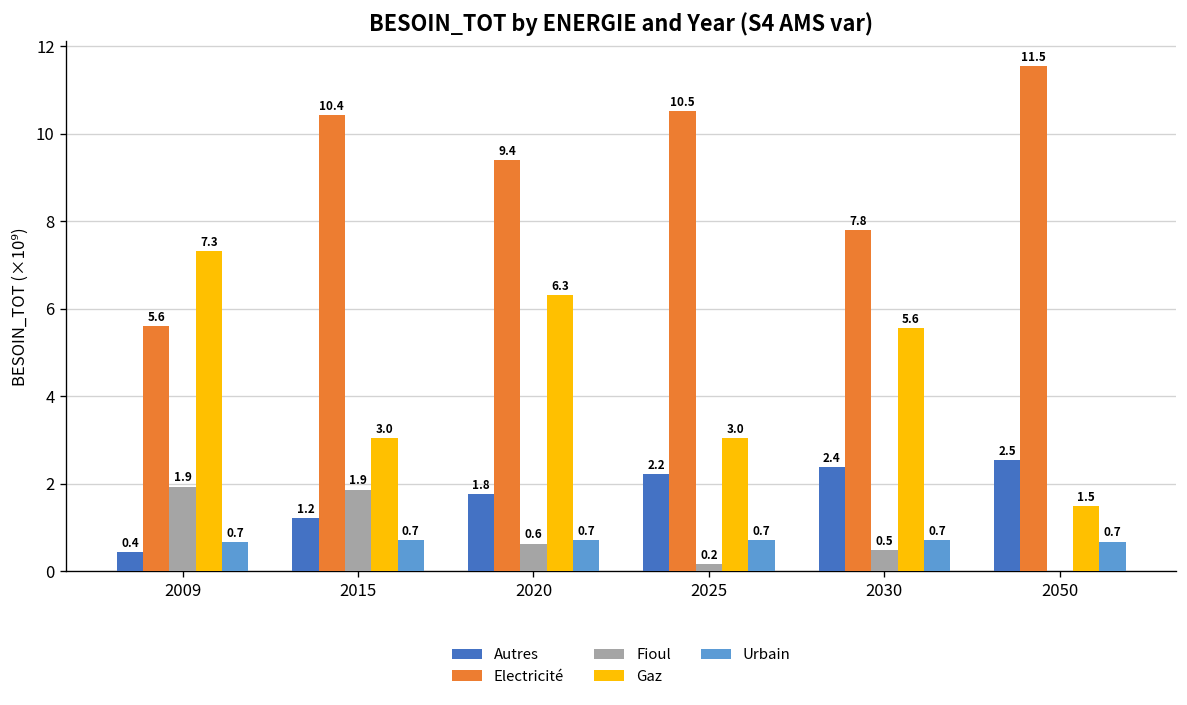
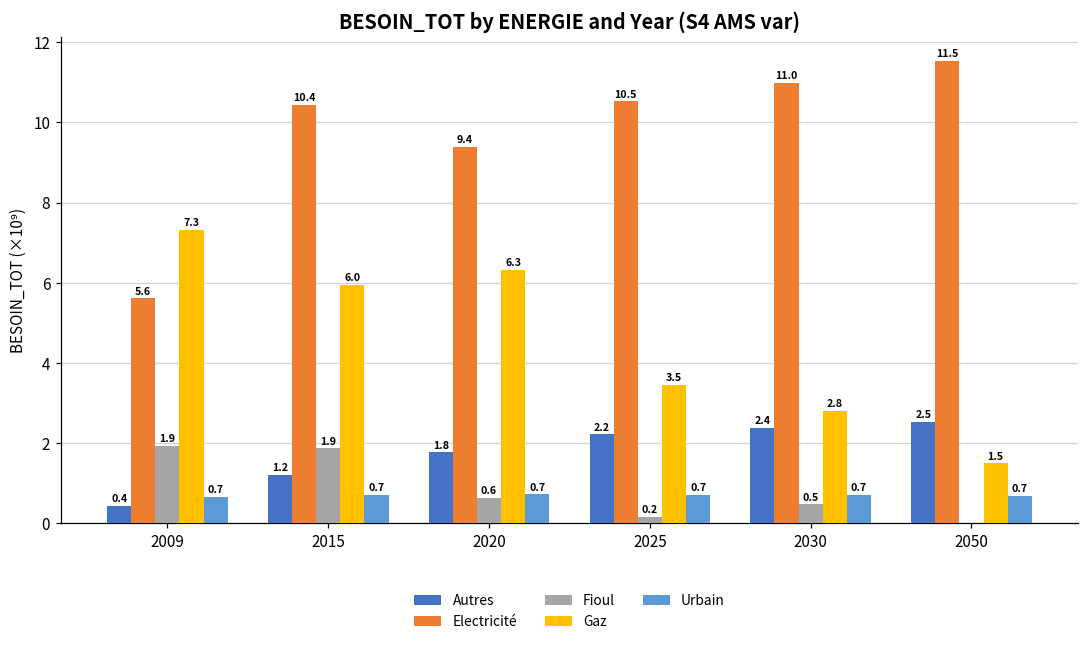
  {
    "Electricité": {
      "2009": 5.6,
      "2015": 10.4,
      "2020": 9.4,
      "2025": 10.5,
-     "2030": 7.8,
+     "2030": 11.0,
      "2050": 11.5
    },
    "Fioul": {
      "2009": 1.9,
      "2015": 1.9,
      "2020": 0.6,
      "2025": 0.2,
      "2030": 0.5
    },
    "Gaz": {
      "2009": 7.3,
-     "2015": 3.0,
+     "2015": 6.0,
      "2020": 6.3,
-     "2025": 3.0,
-     "2030": 5.6,
+     "2025": 3.5,
+     "2030": 2.8,
      "2050": 1.5
    }
  }
